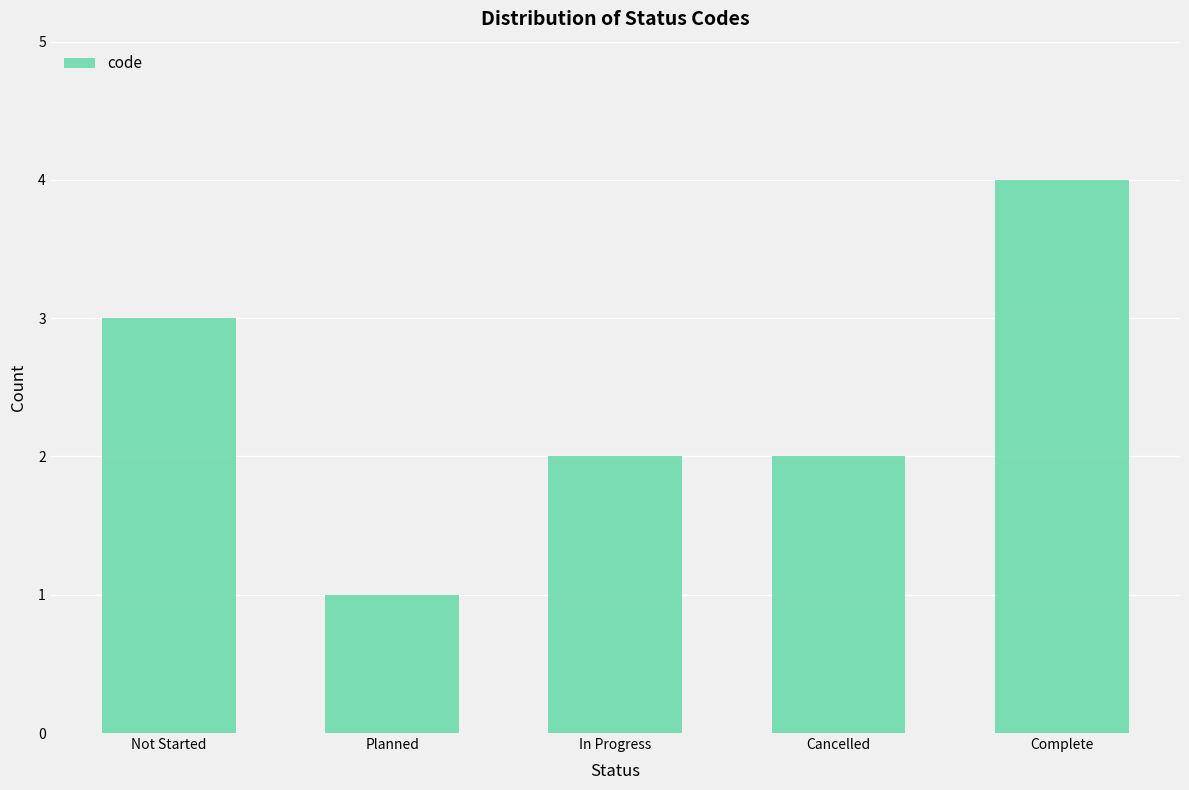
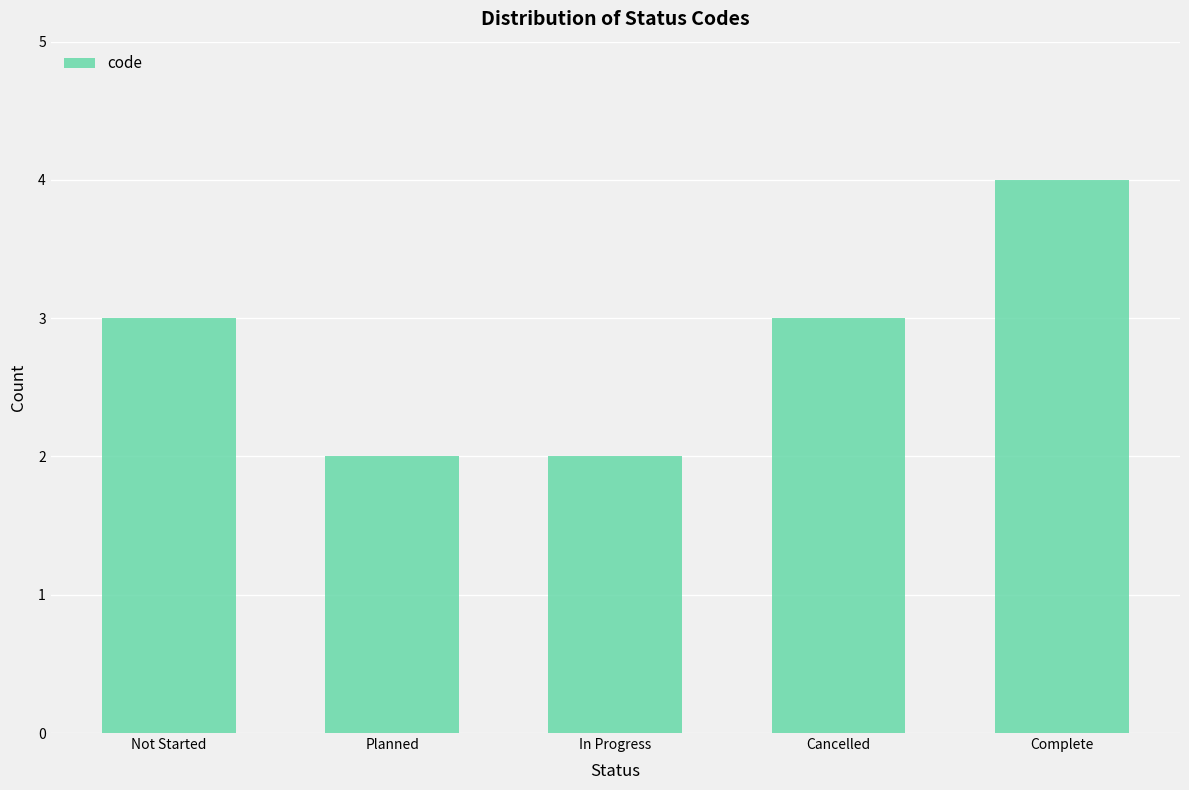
  {
    "Not Started": 3,
-   "Planned": 1,
+   "Planned": 2,
    "In Progress": 2,
-   "Cancelled": 2,
+   "Cancelled": 3,
    "Complete": 4
  }
